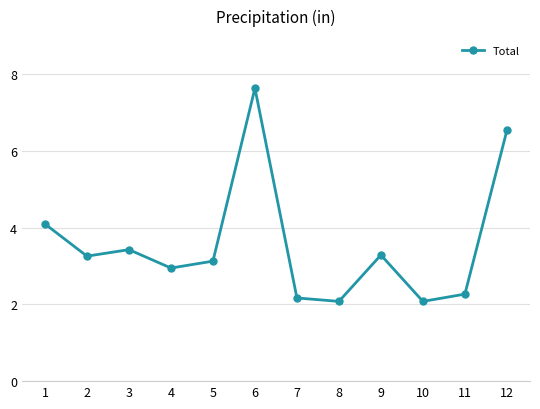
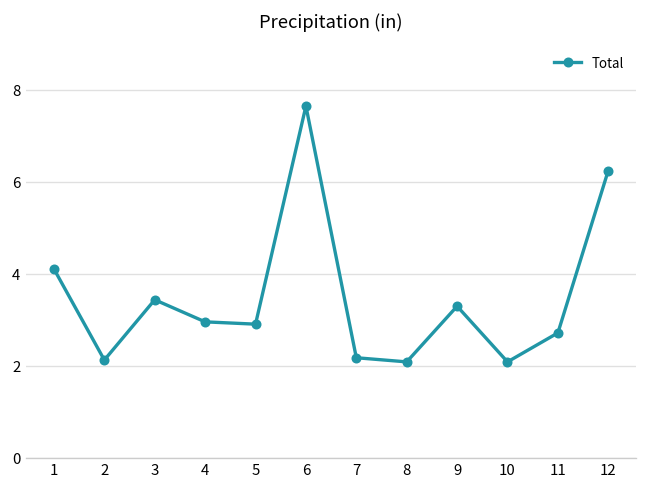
  {
    "1": 4.1,
-   "2": 3.3,
+   "2": 2.1,
    "3": 3.4,
    "4": 3.0,
-   "5": 3.1,
+   "5": 2.9,
    "6": 7.6,
    "7": 2.2,
    "8": 2.1,
    "9": 3.3,
    "10": 2.1,
-   "11": 2.3,
-   "12": 6.5
+   "11": 2.7,
+   "12": 6.2
  }
